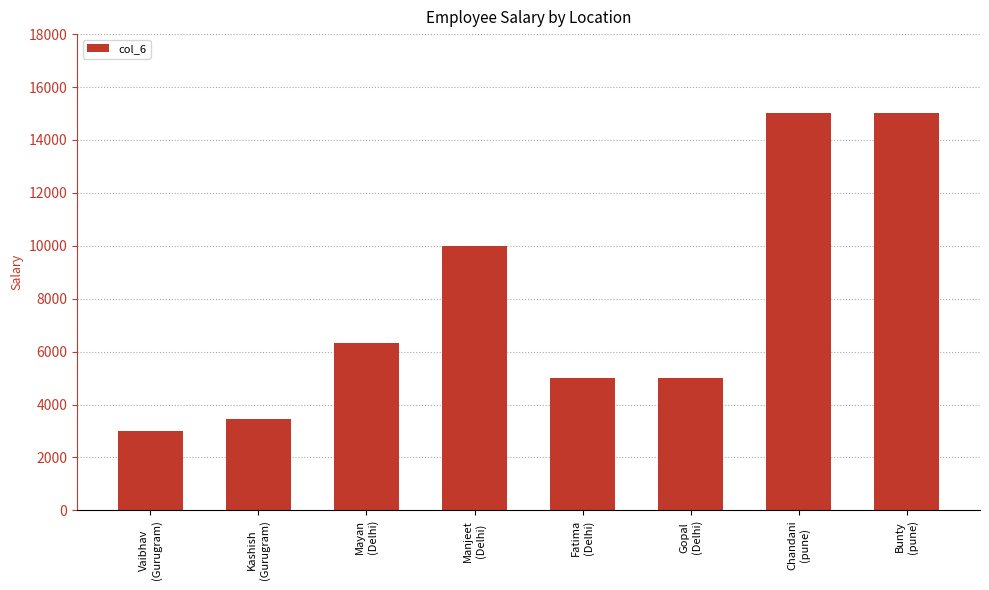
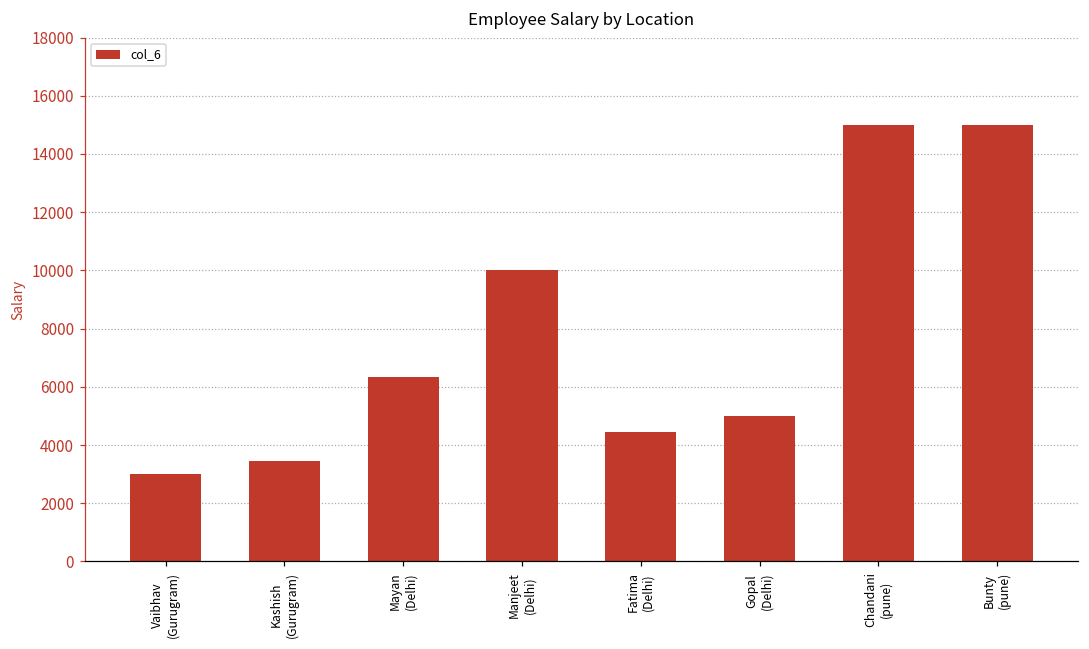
  {
    "Vaibhav (Gurugram)": 3000,
    "Kashish (Gurugram)": 3500,
    "Mayan (Delhi)": 6300,
    "Manjeet (Delhi)": 10000,
-   "Fatima (Delhi)": 5000,
+   "Fatima (Delhi)": 4400,
    "Gopal (Delhi)": 5000,
    "Chandani (pune)": 15000,
    "Bunty (pune)": 15000
  }
